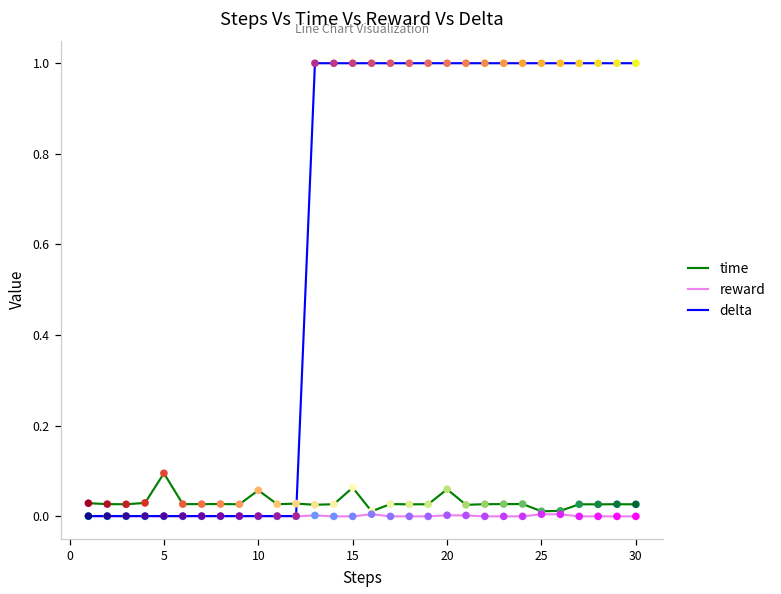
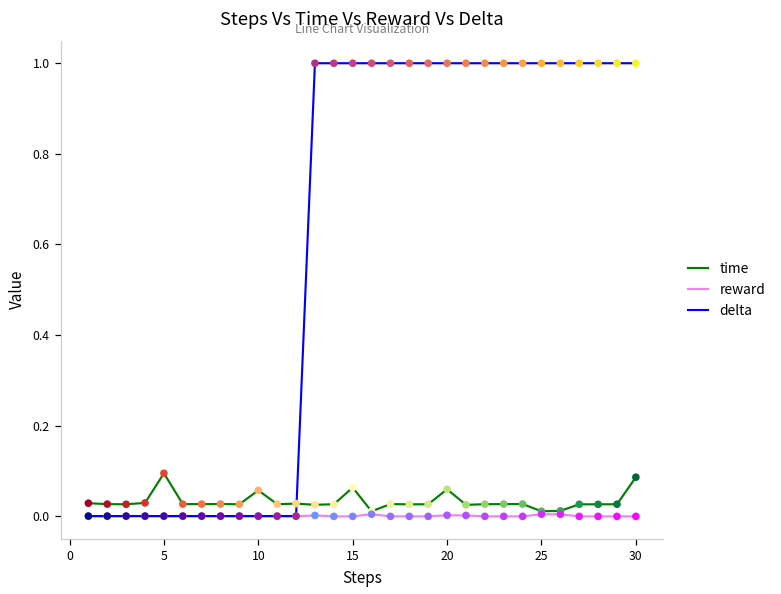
  {
    "time": {
-     "30": 0.03
+     "30": 0.09
    }
  }
